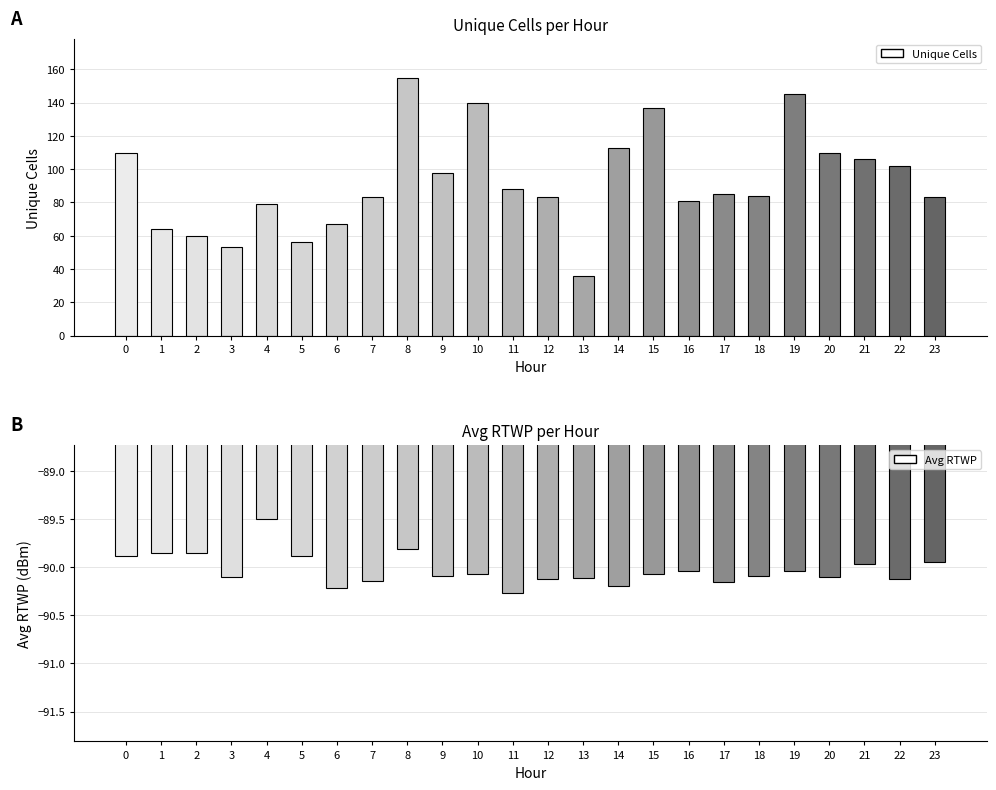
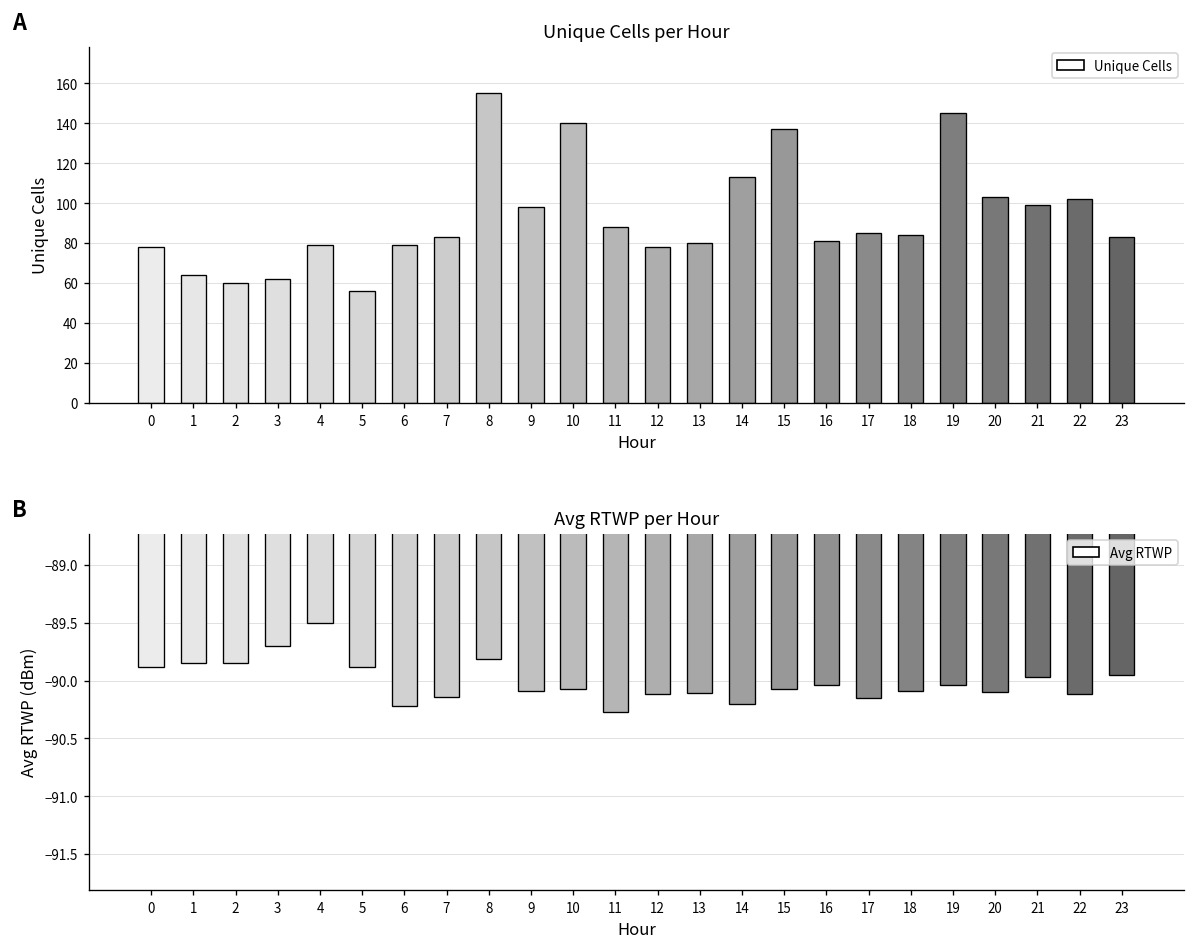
  {
    "Unique Cells per Hour": {
-     "0": 110,
+     "0": 78,
      "1": 64,
      "2": 60,
-     "3": 53,
+     "3": 62,
      "4": 79,
      "5": 56,
-     "6": 67,
+     "6": 79,
      "7": 83,
      "8": 155,
      "9": 98,
      "10": 140,
      "11": 88,
-     "12": 83,
-     "13": 36,
+     "12": 78,
+     "13": 80,
      "14": 113,
      "15": 137,
      "16": 81,
      "17": 85,
      "18": 84,
      "19": 145,
-     "20": 110,
-     "21": 106,
+     "20": 103,
+     "21": 99,
      "22": 102,
      "23": 83
    },
    "Avg RTWP per Hour": {
      "0": -89.9,
      "1": -89.9,
      "2": -89.9,
-     "3": -90.1,
+     "3": -89.7,
      "4": -89.5,
      "5": -89.9,
      "6": -90.2,
      "7": -90.1,
      "8": -89.8,
      "9": -90.1,
      "10": -90.1,
      "11": -90.3,
      "12": -90.1,
      "13": -90.1,
      "14": -90.2,
      "15": -90.1,
      "16": -90.0,
      "17": -90.2,
      "18": -90.1,
      "19": -90.0,
      "20": -90.1,
      "21": -90.0,
      "22": -90.1,
      "23": -90.0
    }
  }
